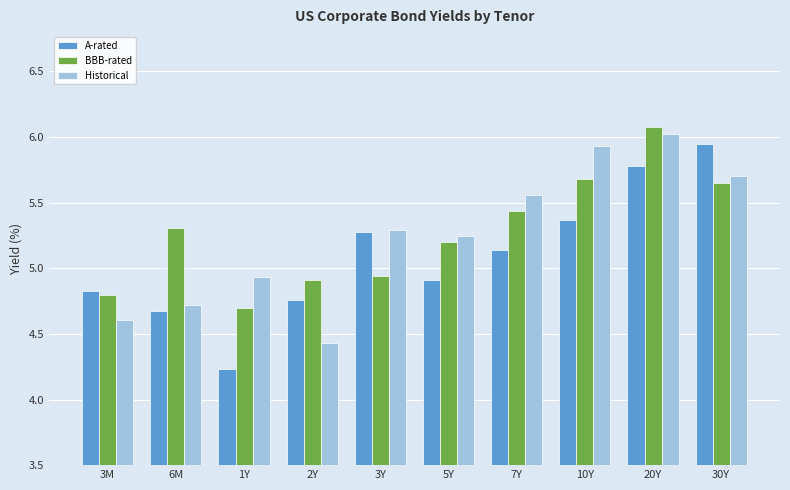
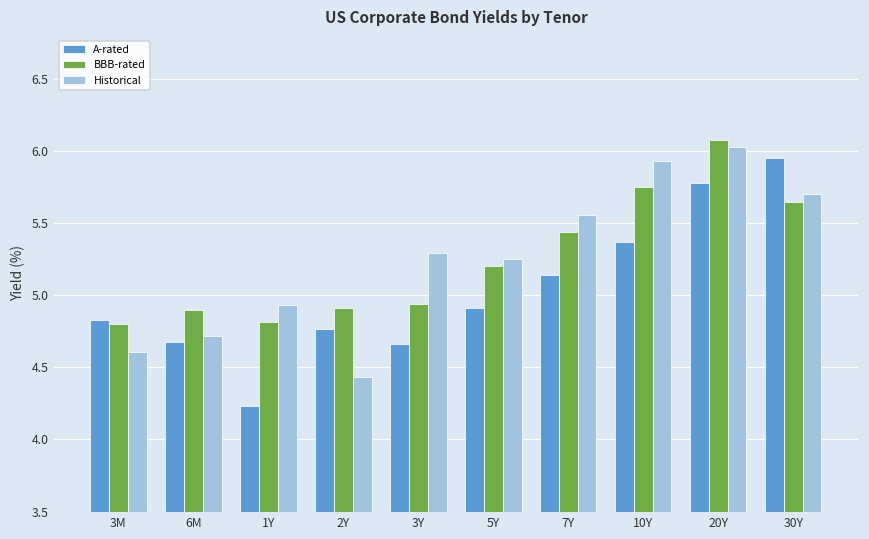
  {
    "A-rated": {
      "3M": 4.83,
      "6M": 4.68,
      "1Y": 4.23,
      "2Y": 4.76,
-     "3Y": 5.27,
+     "3Y": 4.66,
      "5Y": 4.91,
      "7Y": 5.14,
      "10Y": 5.37,
      "20Y": 5.78,
      "30Y": 5.95
    },
    "BBB-rated": {
      "3M": 4.80,
-     "6M": 5.31,
-     "1Y": 4.69,
+     "6M": 4.90,
+     "1Y": 4.82,
      "2Y": 4.91,
      "3Y": 4.94,
      "5Y": 5.20,
      "7Y": 5.44,
-     "10Y": 5.68,
+     "10Y": 5.75,
      "20Y": 6.07,
      "30Y": 5.65
    },
    "Historical": {
      "3M": 4.61,
      "6M": 4.72,
      "1Y": 4.93,
      "2Y": 4.43,
      "3Y": 5.30,
      "5Y": 5.25,
      "7Y": 5.56,
      "10Y": 5.93,
      "20Y": 6.02,
      "30Y": 5.70
    }
  }
